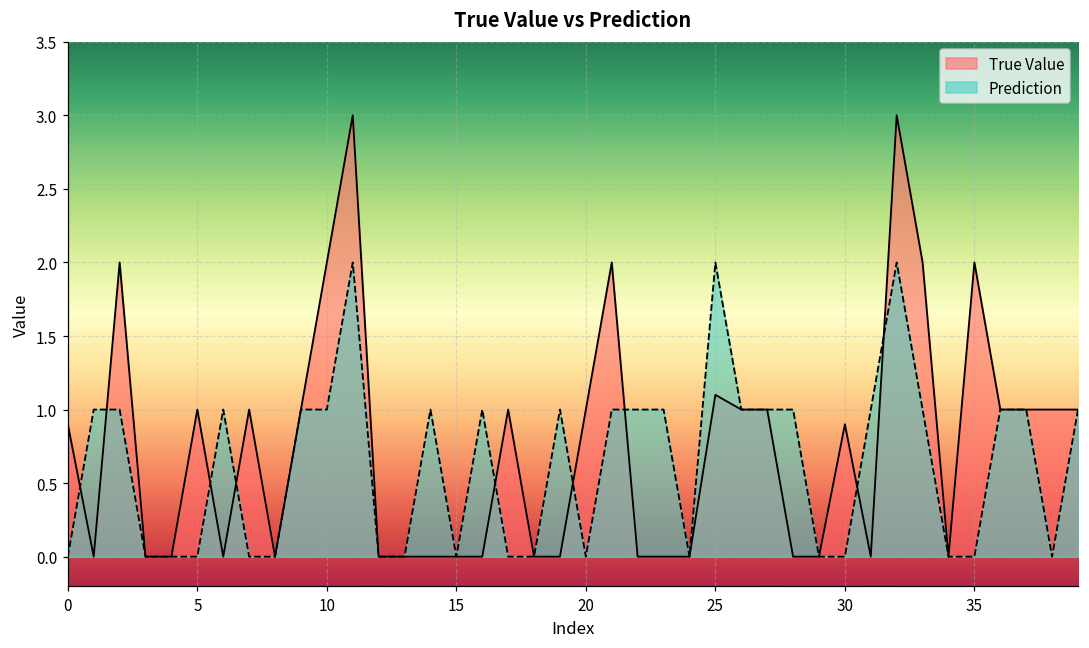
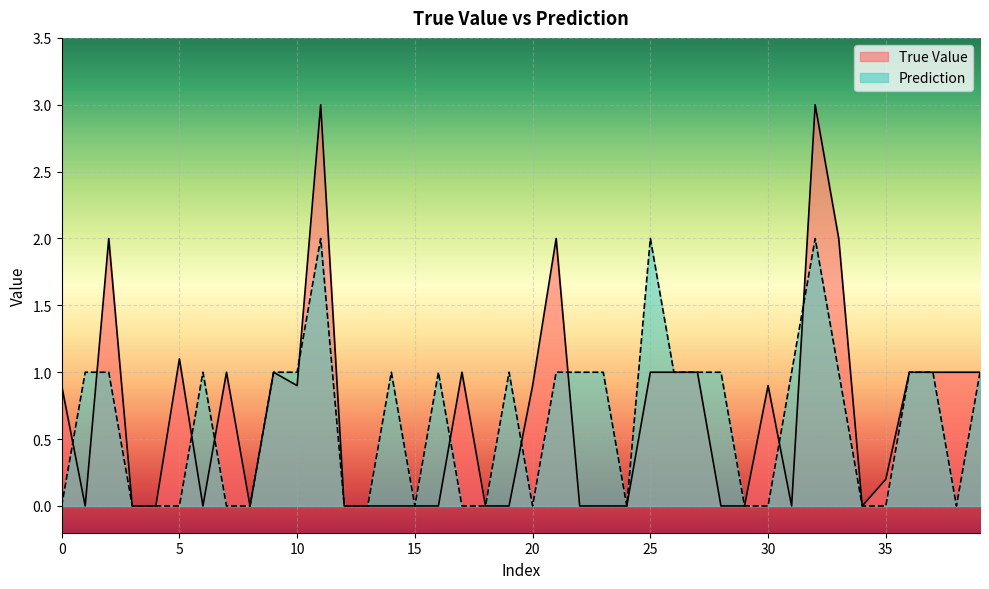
  {
    "True Value": {
      "0": 0.9,
-     "5": 1.0,
-     "10": 2.0,
-     "20": 1.0,
-     "25": 1.1,
+     "5": 1.1,
+     "10": 0.9,
+     "20": 0.9,
+     "25": 1.0,
      "30": 0.9,
-     "35": 2.0
+     "35": 0.2
    },
    "Prediction": {
      "0": 0.0,
      "5": 0.0,
      "10": 1.0,
      "20": 0.0,
      "25": 2.0,
      "30": 0.0,
      "35": 0.0
    }
  }
